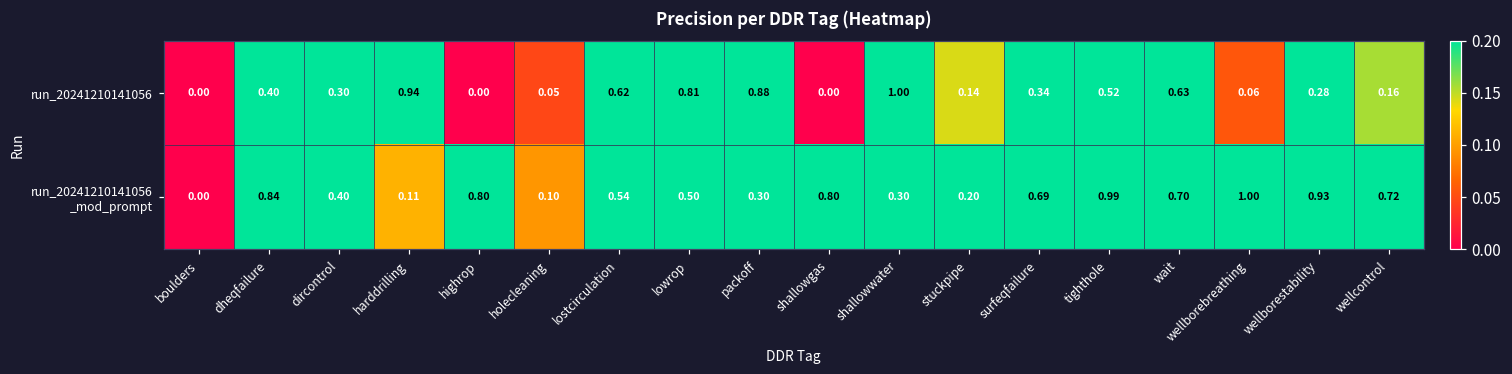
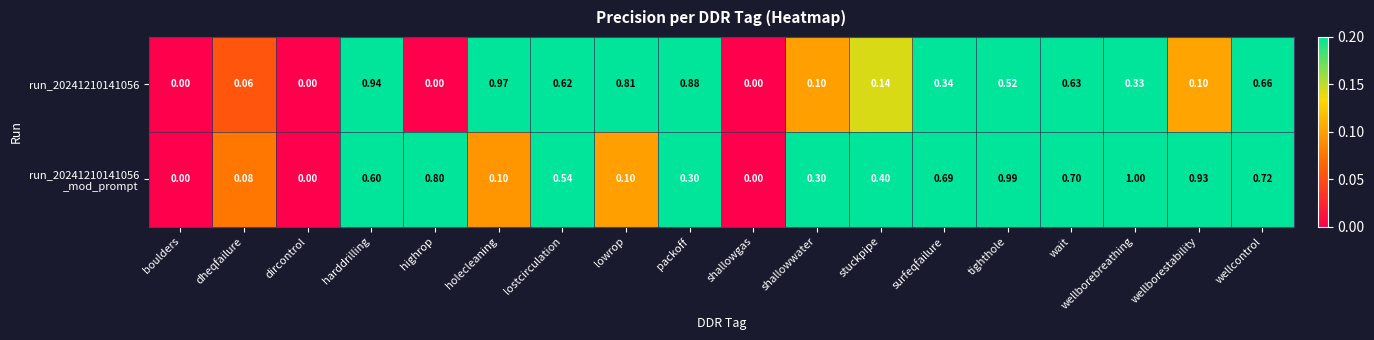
  {
    "run_20241210141056": {
      "boulders": 0.00,
-     "dheqfailure": 0.40,
-     "dircontrol": 0.30,
+     "dheqfailure": 0.06,
+     "dircontrol": 0.00,
      "harddrilling": 0.94,
      "highrop": 0.00,
-     "holecleaning": 0.05,
+     "holecleaning": 0.97,
      "lostcirculation": 0.62,
      "lowrop": 0.81,
      "packoff": 0.88,
      "shallowgas": 0.00,
-     "shallowwater": 1.00,
+     "shallowwater": 0.10,
      "stuckpipe": 0.14,
      "surfeqfailure": 0.34,
      "tighthole": 0.52,
      "wait": 0.63,
-     "wellborebreathing": 0.06,
-     "wellborestability": 0.28,
-     "wellcontrol": 0.16
+     "wellborebreathing": 0.33,
+     "wellborestability": 0.10,
+     "wellcontrol": 0.66
    },
    "run_20241210141056 _mod_prompt": {
      "boulders": 0.00,
-     "dheqfailure": 0.84,
-     "dircontrol": 0.40,
-     "harddrilling": 0.11,
+     "dheqfailure": 0.08,
+     "dircontrol": 0.00,
+     "harddrilling": 0.60,
      "highrop": 0.80,
      "holecleaning": 0.10,
      "lostcirculation": 0.54,
-     "lowrop": 0.50,
+     "lowrop": 0.10,
      "packoff": 0.30,
-     "shallowgas": 0.80,
+     "shallowgas": 0.00,
      "shallowwater": 0.30,
-     "stuckpipe": 0.20,
+     "stuckpipe": 0.40,
      "surfeqfailure": 0.69,
      "tighthole": 0.99,
      "wait": 0.70,
      "wellborebreathing": 1.00,
      "wellborestability": 0.93,
      "wellcontrol": 0.72
    }
  }
